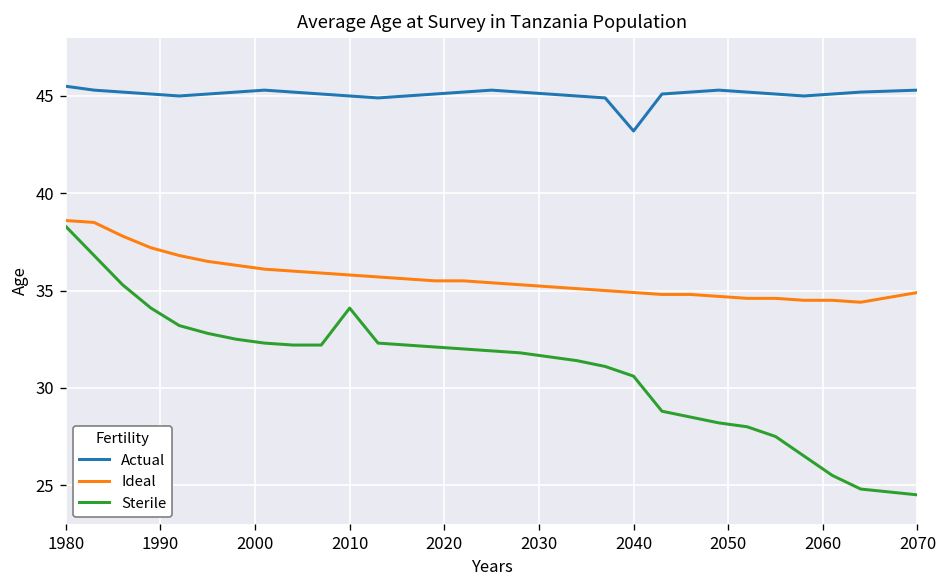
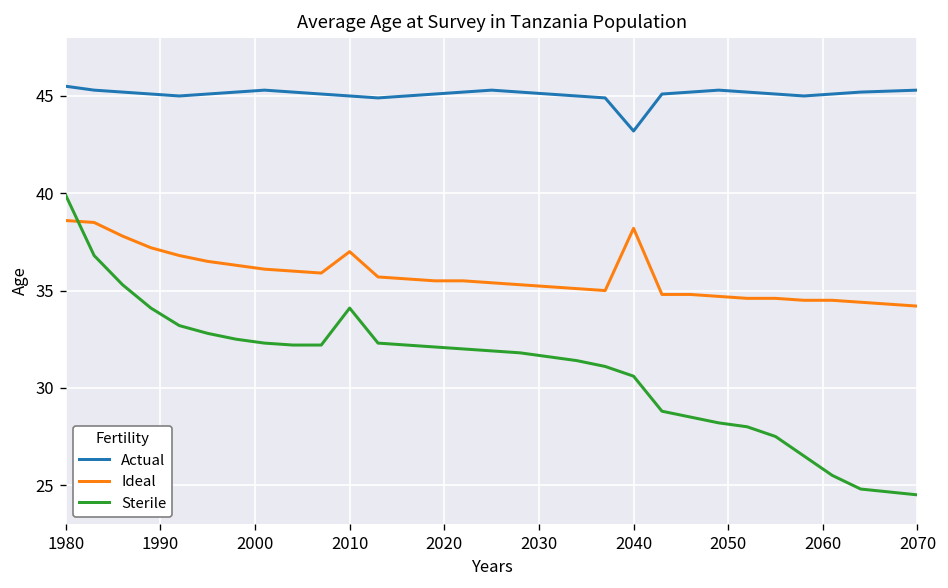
  {
    "Actual": {
      "1980": 45.5,
      "2010": 45.0,
      "2040": 43.2,
      "2070": 45.3
    },
    "Ideal": {
      "1980": 38.6,
-     "2010": 35.8,
-     "2040": 34.9,
-     "2070": 34.9
+     "2010": 37.0,
+     "2040": 38.2,
+     "2070": 34.2
    },
    "Sterile": {
-     "1980": 38.3,
+     "1980": 39.9,
      "2010": 34.1,
      "2040": 30.6,
      "2070": 24.5
    }
  }
